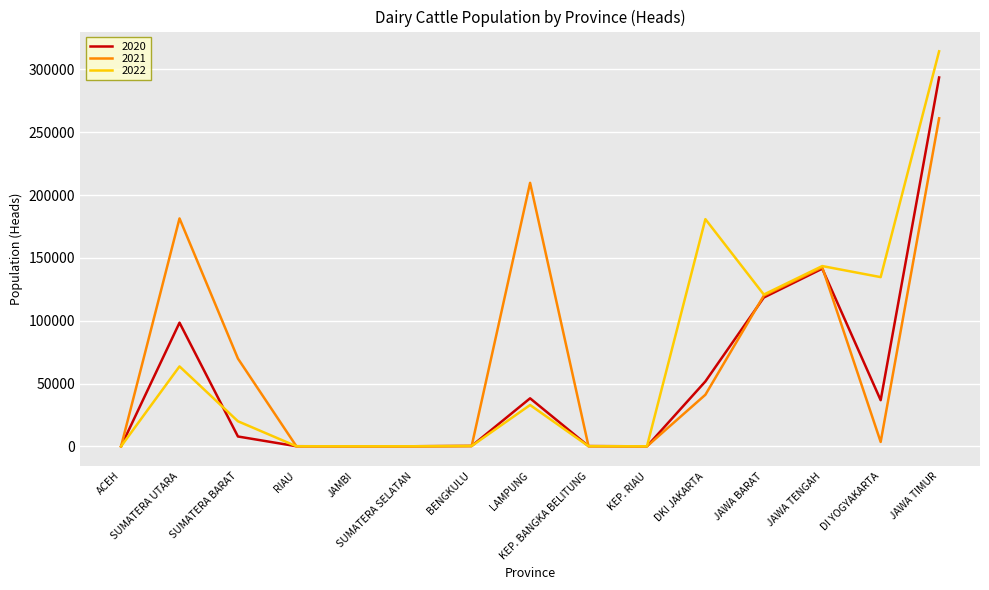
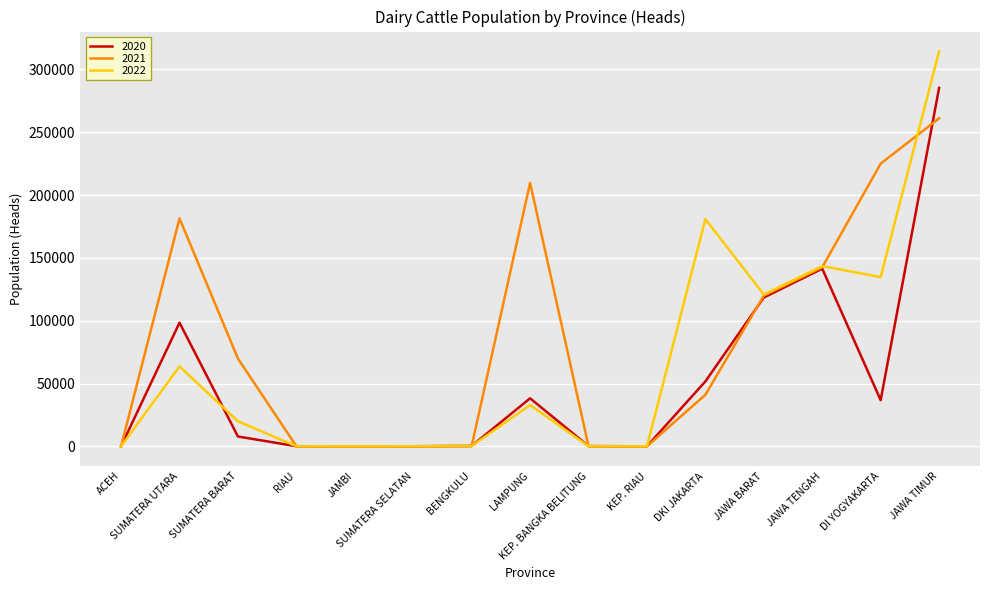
  {
    "2020": {
      "SUMATERA UTARA": 98000,
      "SUMATERA BARAT": 8000,
      "LAMPUNG": 38000,
      "DKI JAKARTA": 52000,
      "DI YOGYAKARTA": 37000,
-     "JAWA TIMUR": 294000
+     "JAWA TIMUR": 285000
    },
    "2021": {
      "SUMATERA UTARA": 181000,
      "SUMATERA BARAT": 70000,
      "LAMPUNG": 210000,
      "DKI JAKARTA": 41000,
-     "DI YOGYAKARTA": 4000,
+     "DI YOGYAKARTA": 225000,
      "JAWA TIMUR": 261000
    },
    "2022": {
      "SUMATERA UTARA": 64000,
      "SUMATERA BARAT": 20000,
      "LAMPUNG": 33000,
      "DKI JAKARTA": 181000,
      "DI YOGYAKARTA": 135000,
      "JAWA TIMUR": 314000
    }
  }
